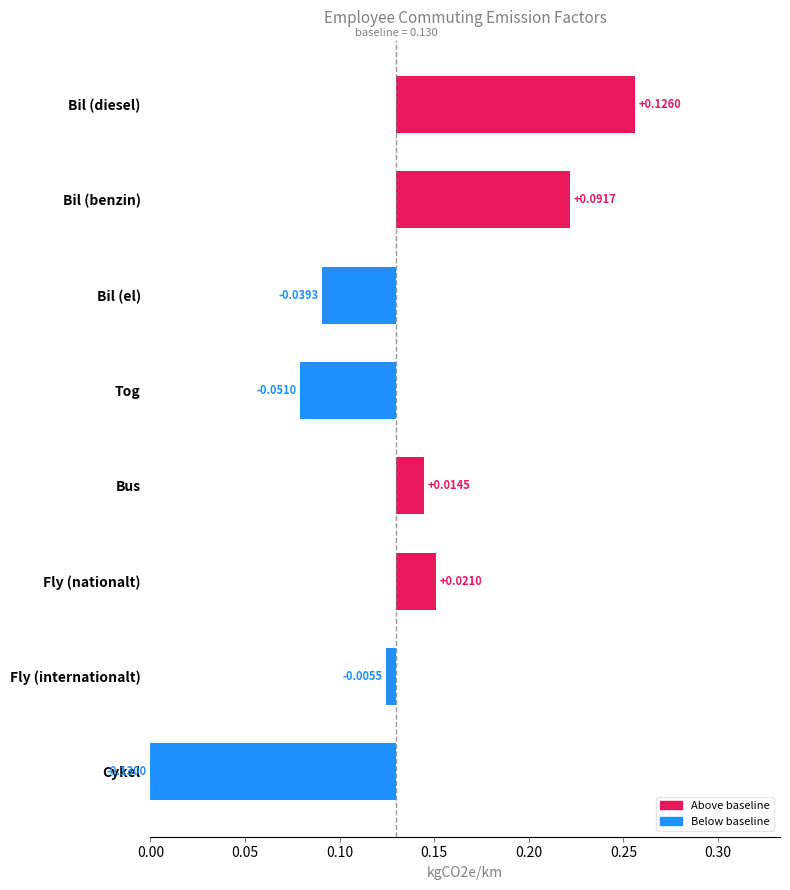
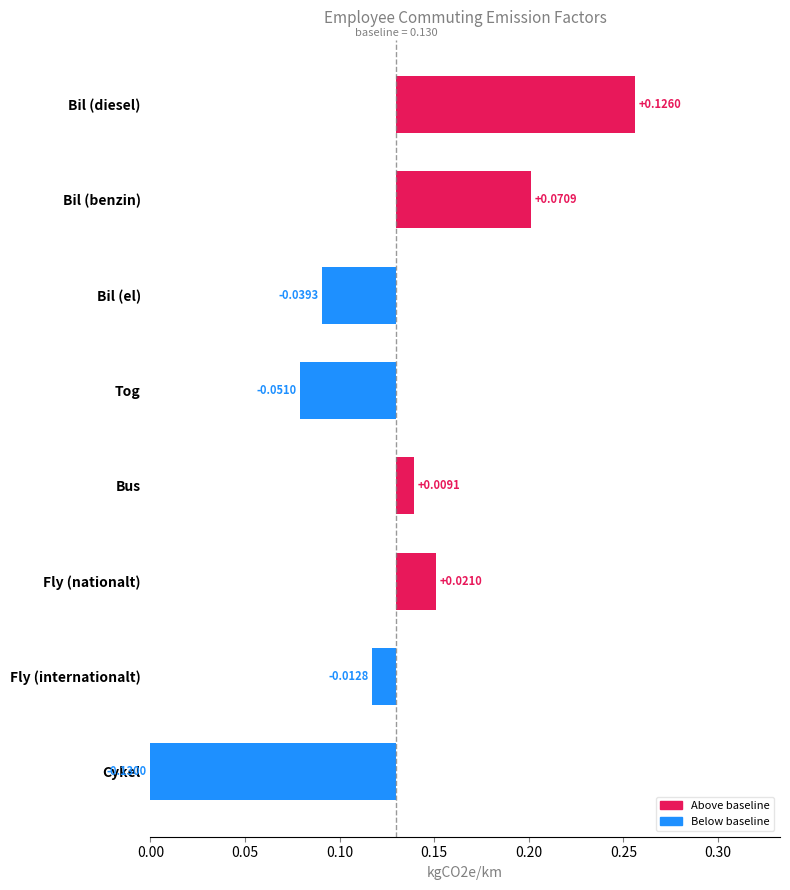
  {
    "Bil (diesel)": "+0.1260",
-   "Bil (benzin)": "+0.0917",
+   "Bil (benzin)": "+0.0709",
    "Bil (el)": "-0.0393",
    "Tog": "-0.0510",
-   "Bus": "+0.0145",
+   "Bus": "+0.0091",
    "Fly (nationalt)": "+0.0210",
-   "Fly (internationalt)": "-0.0055",
+   "Fly (internationalt)": "-0.0128",
    "Cykel": "-0.1300"
  }
